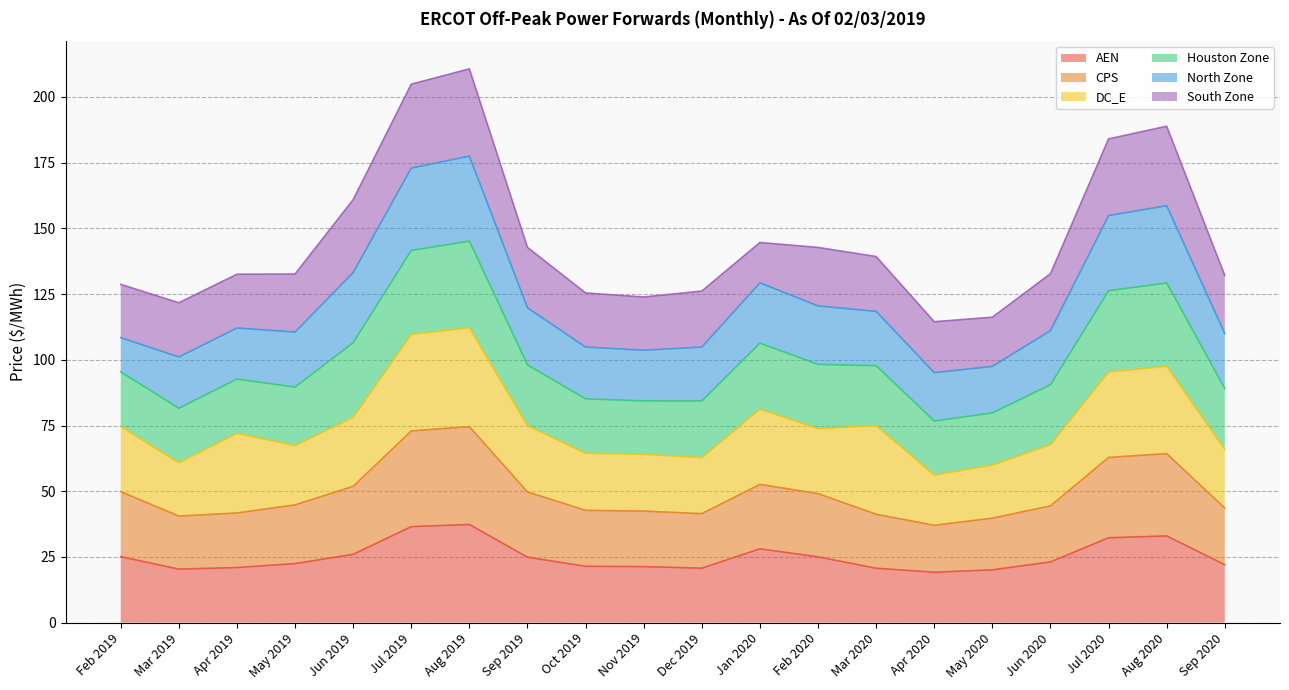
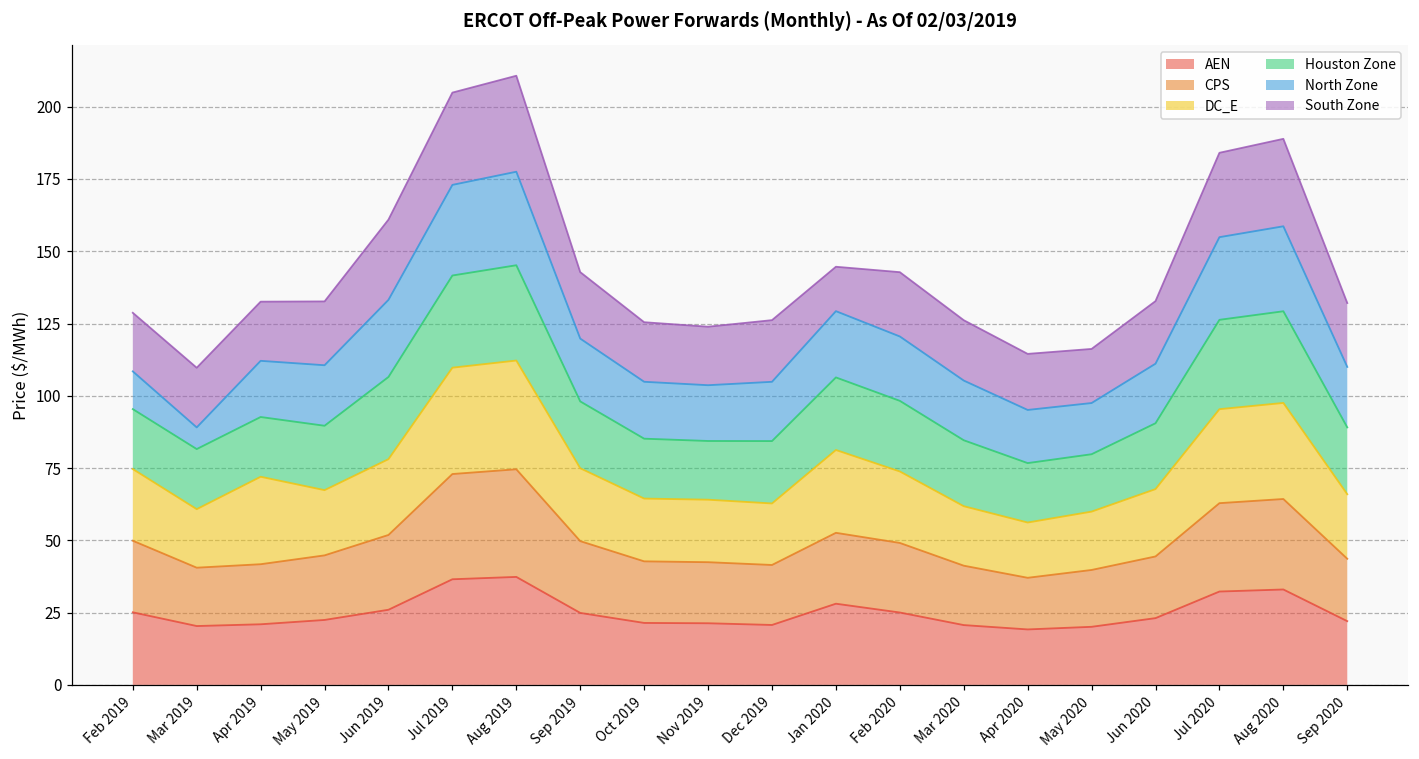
  {
    "DC_E": {
      "Feb 2019": 25,
      "Mar 2019": 20,
      "Apr 2019": 30,
      "May 2019": 23,
      "Jun 2019": 26,
      "Jul 2019": 37,
      "Aug 2019": 38,
      "Sep 2019": 25,
      "Oct 2019": 22,
      "Nov 2019": 22,
      "Dec 2019": 21,
      "Jan 2020": 29,
      "Feb 2020": 25,
-     "Mar 2020": 34,
+     "Mar 2020": 21,
      "Apr 2020": 19,
      "May 2020": 20,
      "Jun 2020": 23,
      "Jul 2020": 33,
      "Aug 2020": 33,
      "Sep 2020": 22
    },
    "Houston Zone": {
      "Feb 2019": 21,
      "Mar 2019": 21,
      "Apr 2019": 21,
      "May 2019": 22,
      "Jun 2019": 28,
      "Jul 2019": 32,
      "Aug 2019": 33,
      "Sep 2019": 23,
      "Oct 2019": 21,
      "Nov 2019": 20,
      "Dec 2019": 22,
      "Jan 2020": 25,
      "Feb 2020": 24,
      "Mar 2020": 23,
      "Apr 2020": 21,
      "May 2020": 20,
      "Jun 2020": 23,
      "Jul 2020": 31,
      "Aug 2020": 32,
      "Sep 2020": 23
    },
    "North Zone": {
      "Feb 2019": 13,
-     "Mar 2019": 20,
+     "Mar 2019": 7,
      "Apr 2019": 19,
      "May 2019": 21,
      "Jun 2019": 27,
      "Jul 2019": 31,
      "Aug 2019": 32,
      "Sep 2019": 22,
      "Oct 2019": 20,
      "Nov 2019": 19,
      "Dec 2019": 20,
      "Jan 2020": 23,
      "Feb 2020": 22,
      "Mar 2020": 21,
      "Apr 2020": 18,
      "May 2020": 18,
      "Jun 2020": 21,
      "Jul 2020": 29,
      "Aug 2020": 29,
      "Sep 2020": 21
    },
    "South Zone": {
      "Feb 2019": 20,
      "Mar 2019": 21,
      "Apr 2019": 20,
      "May 2019": 22,
      "Jun 2019": 28,
      "Jul 2019": 32,
      "Aug 2019": 33,
      "Sep 2019": 23,
      "Oct 2019": 21,
      "Nov 2019": 20,
      "Dec 2019": 21,
      "Jan 2020": 15,
      "Feb 2020": 22,
      "Mar 2020": 21,
      "Apr 2020": 19,
      "May 2020": 19,
      "Jun 2020": 22,
      "Jul 2020": 29,
      "Aug 2020": 30,
      "Sep 2020": 22
    }
  }
